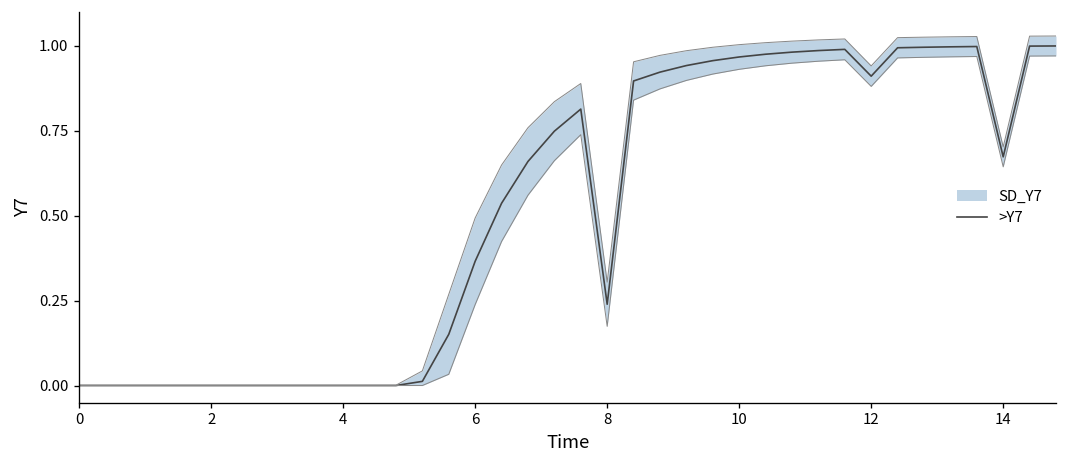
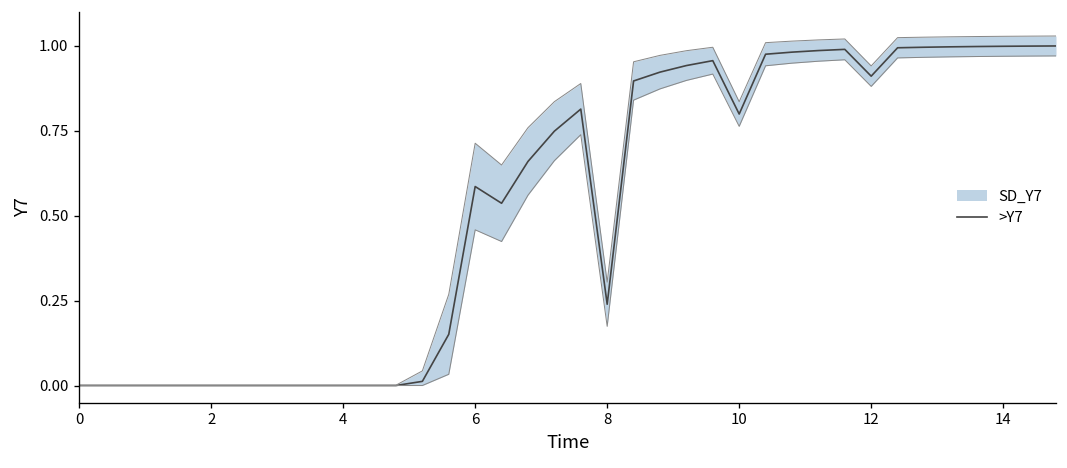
  {
    ">Y7": {
-     "6": 0.37,
+     "6": 0.59,
      "8": 0.24,
-     "10": 0.97,
+     "10": 0.80,
      "12": 0.91,
-     "14": 0.67
+     "14": 1.00
    },
    "SD_Y7": {
      "8": 0.30,
      "12": 0.94
    }
  }
